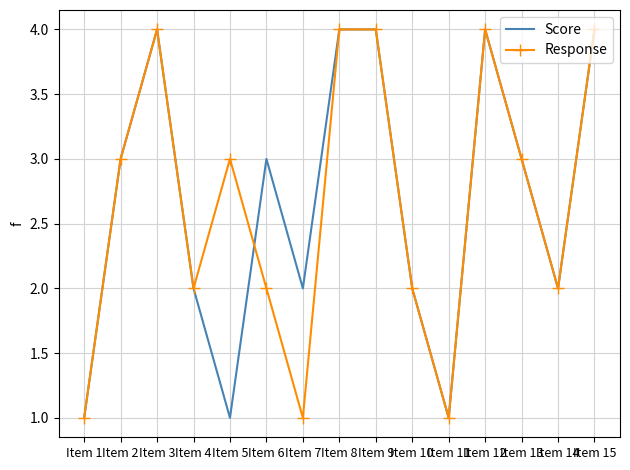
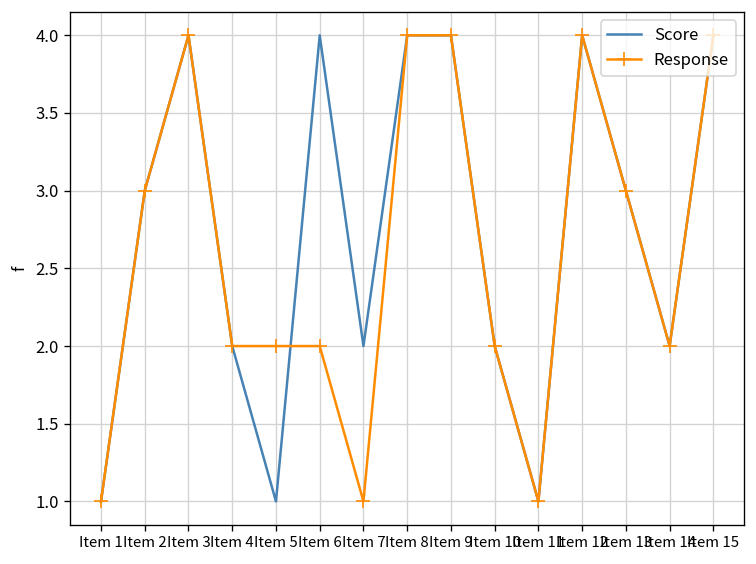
  {
    "Score": {
      "Item 5": 1,
-     "Item 6": 3,
+     "Item 6": 4,
      "Item 7": 2
    },
    "Response": {
-     "Item 5": 3,
+     "Item 5": 2,
      "Item 6": 2,
      "Item 7": 1
    }
  }
